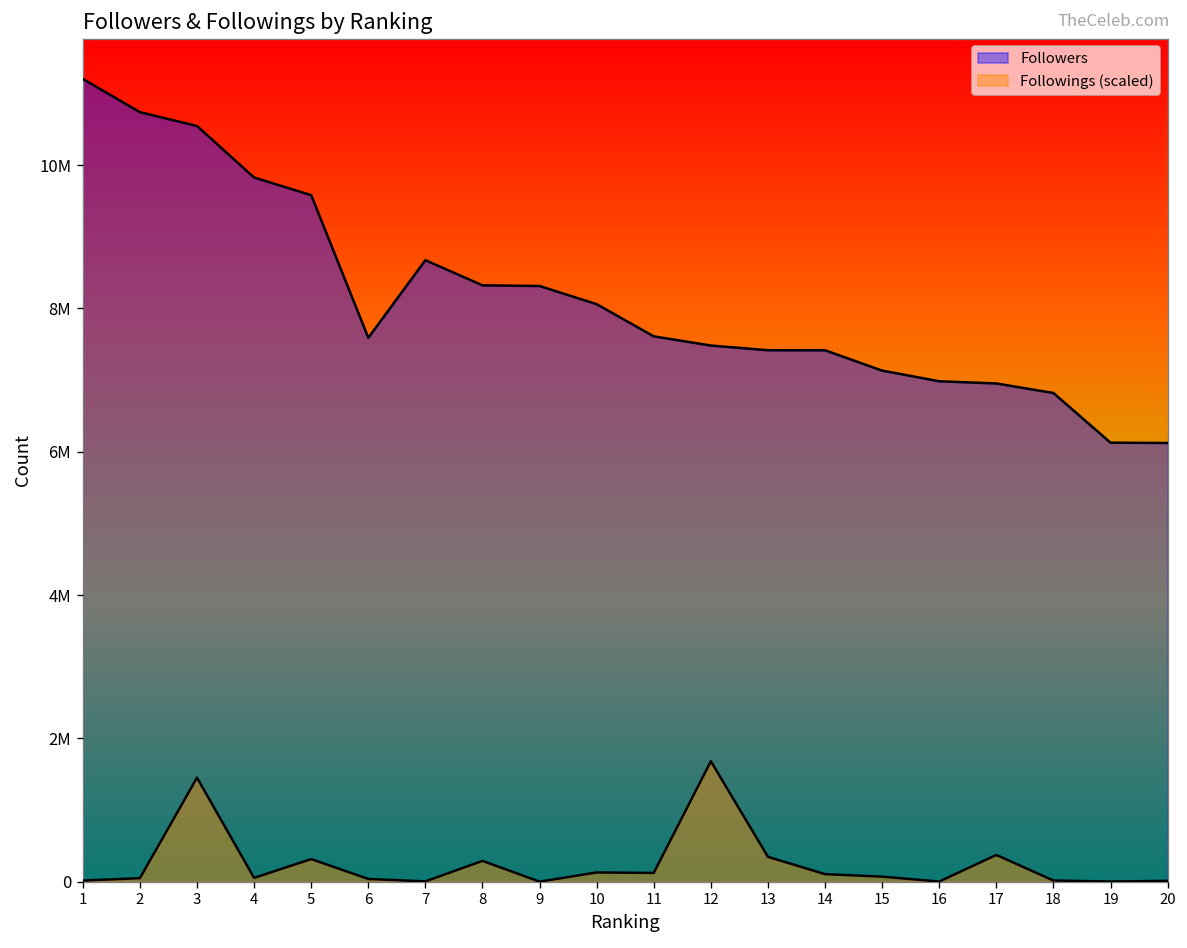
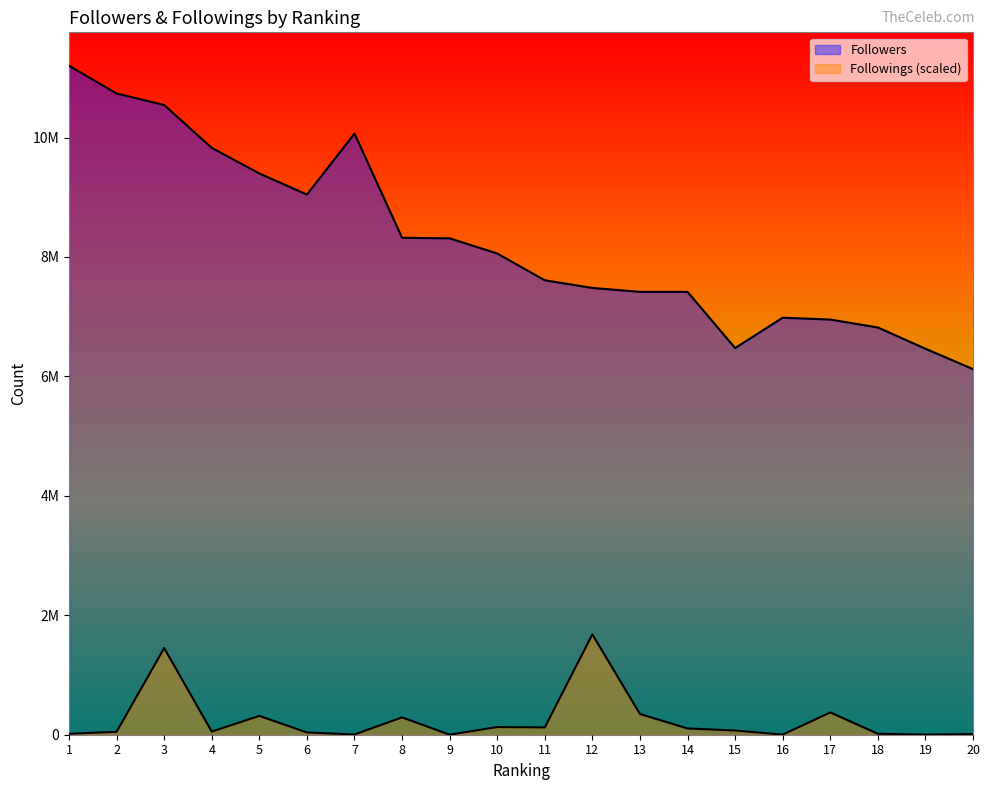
  {
    "Followers": {
      "1": 11200000,
      "2": 10700000,
      "3": 10500000,
      "4": 9800000,
-     "5": 9600000,
-     "6": 7600000,
-     "7": 8700000,
+     "5": 9400000,
+     "6": 9000000,
+     "7": 10100000,
      "8": 8300000,
      "9": 8300000,
      "10": 8100000,
      "11": 7600000,
      "12": 7500000,
      "13": 7400000,
      "14": 7400000,
-     "15": 7100000,
+     "15": 6500000,
      "16": 7000000,
      "17": 7000000,
      "18": 6800000,
-     "19": 6100000,
+     "19": 6500000,
      "20": 6100000
    },
    "Followings (scaled)": {
      "1": 0,
      "2": 0,
      "3": 1500000,
      "4": 100000,
      "5": 300000,
      "6": 0,
      "7": 0,
      "8": 300000,
      "9": 0,
      "10": 100000,
      "11": 100000,
      "12": 1700000,
      "13": 300000,
      "14": 100000,
      "15": 100000,
      "16": 0,
      "17": 400000,
      "18": 0,
      "19": 0,
      "20": 0
    }
  }
